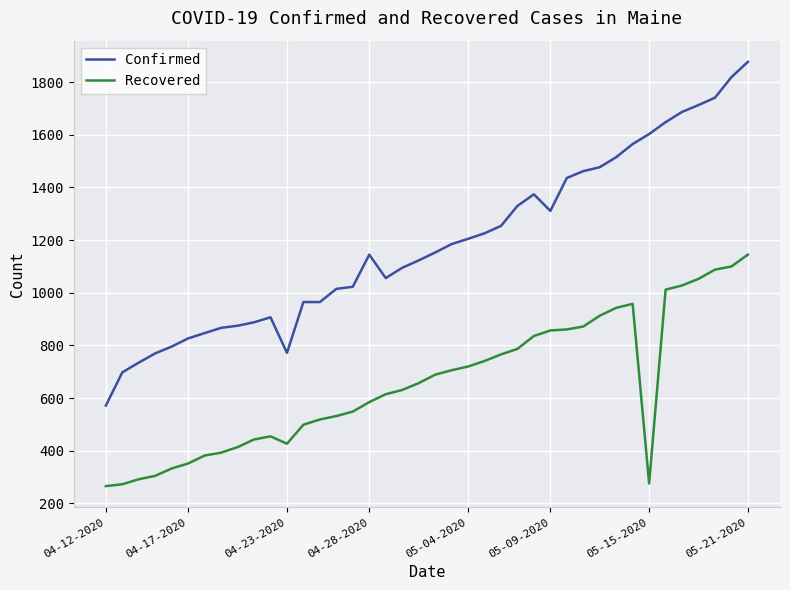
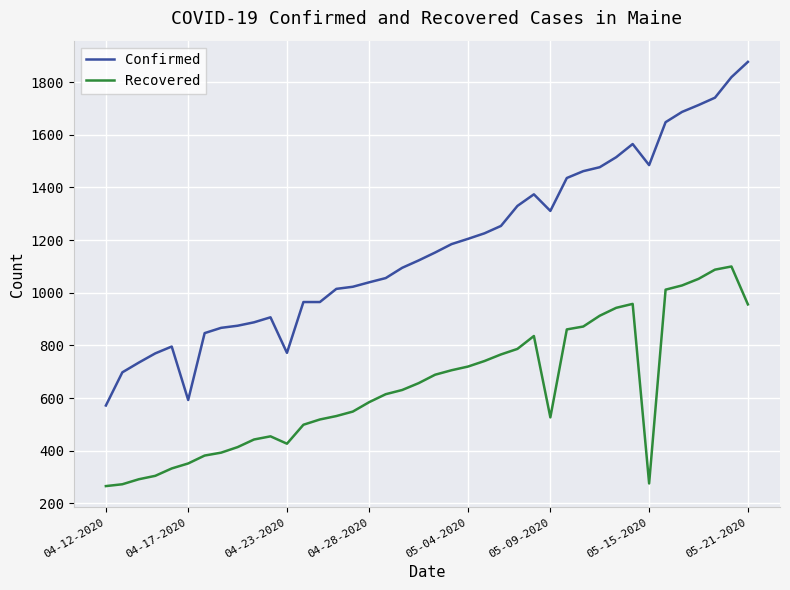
  {
    "Confirmed": {
      "04-12-2020": 570,
-     "04-17-2020": 830,
+     "04-17-2020": 590,
      "04-23-2020": 770,
-     "04-28-2020": 1150,
+     "04-28-2020": 1040,
      "05-04-2020": 1210,
      "05-09-2020": 1310,
-     "05-15-2020": 1600,
+     "05-15-2020": 1490,
      "05-21-2020": 1880
    },
    "Recovered": {
      "04-12-2020": 270,
      "04-17-2020": 350,
      "04-23-2020": 430,
      "04-28-2020": 590,
      "05-04-2020": 720,
-     "05-09-2020": 860,
+     "05-09-2020": 530,
      "05-15-2020": 280,
-     "05-21-2020": 1150
+     "05-21-2020": 960
    }
  }
